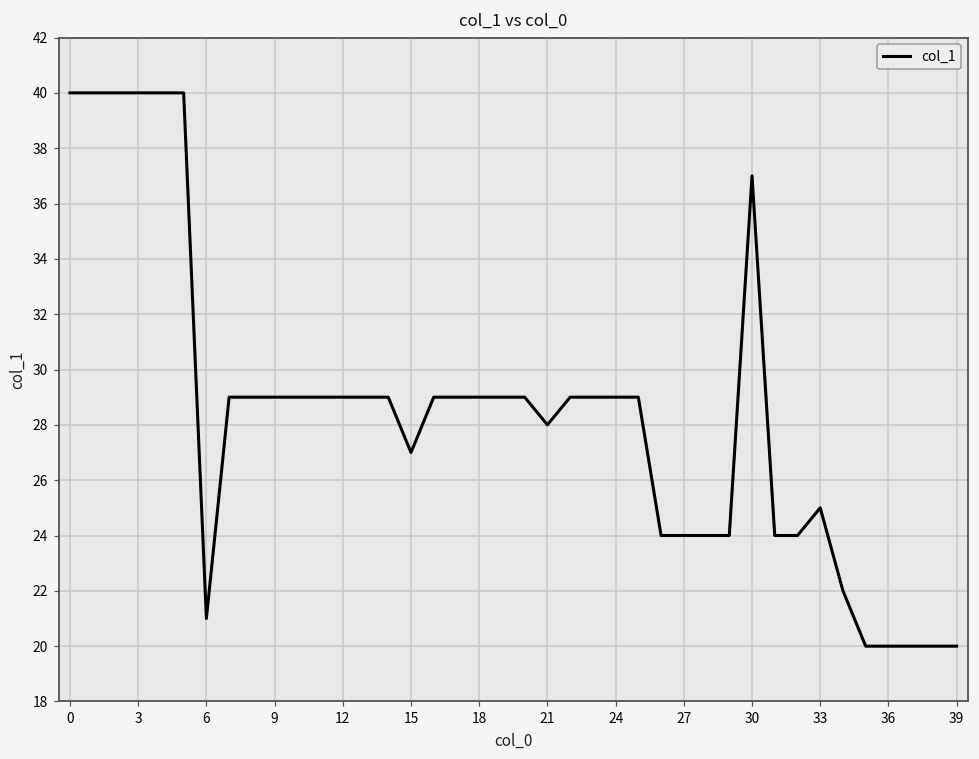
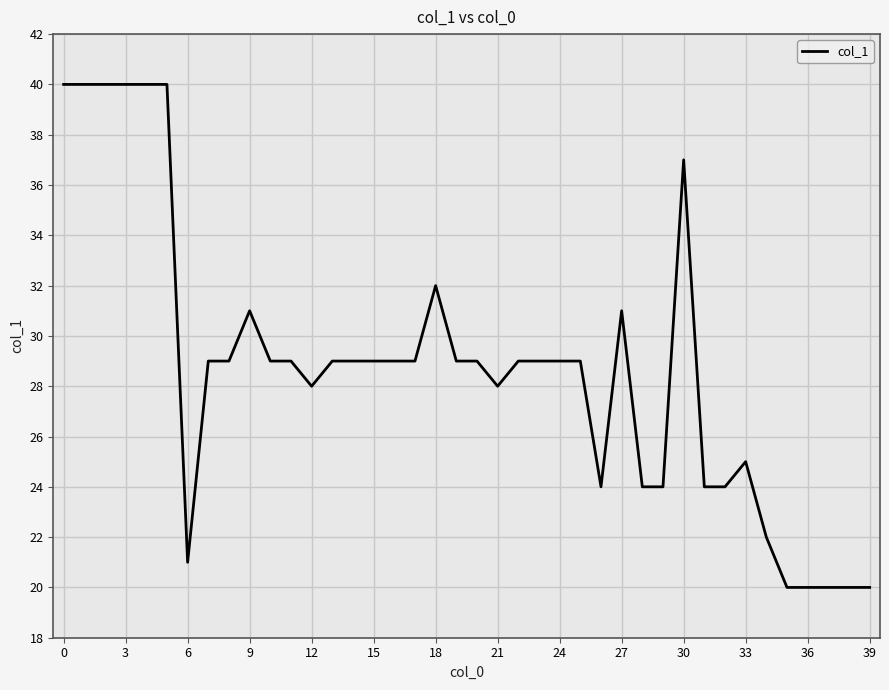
  {
    "0": 40,
    "3": 40,
    "6": 21,
-   "9": 29,
-   "12": 29,
-   "15": 27,
-   "18": 29,
+   "9": 31,
+   "12": 28,
+   "15": 29,
+   "18": 32,
    "21": 28,
    "24": 29,
-   "27": 24,
+   "27": 31,
    "30": 37,
    "33": 25,
    "36": 20,
    "39": 20
  }
